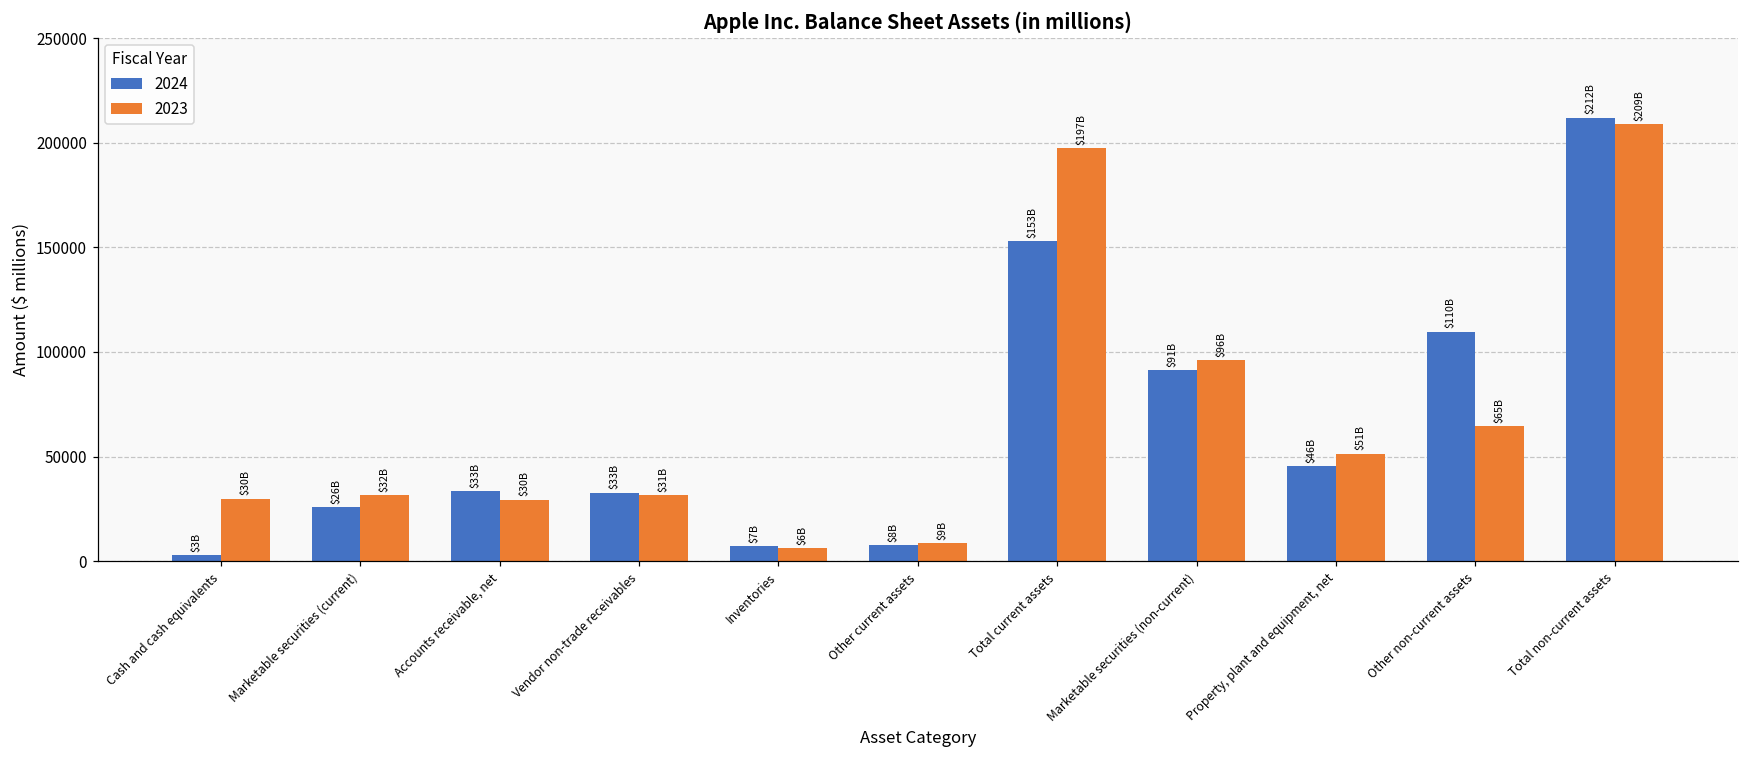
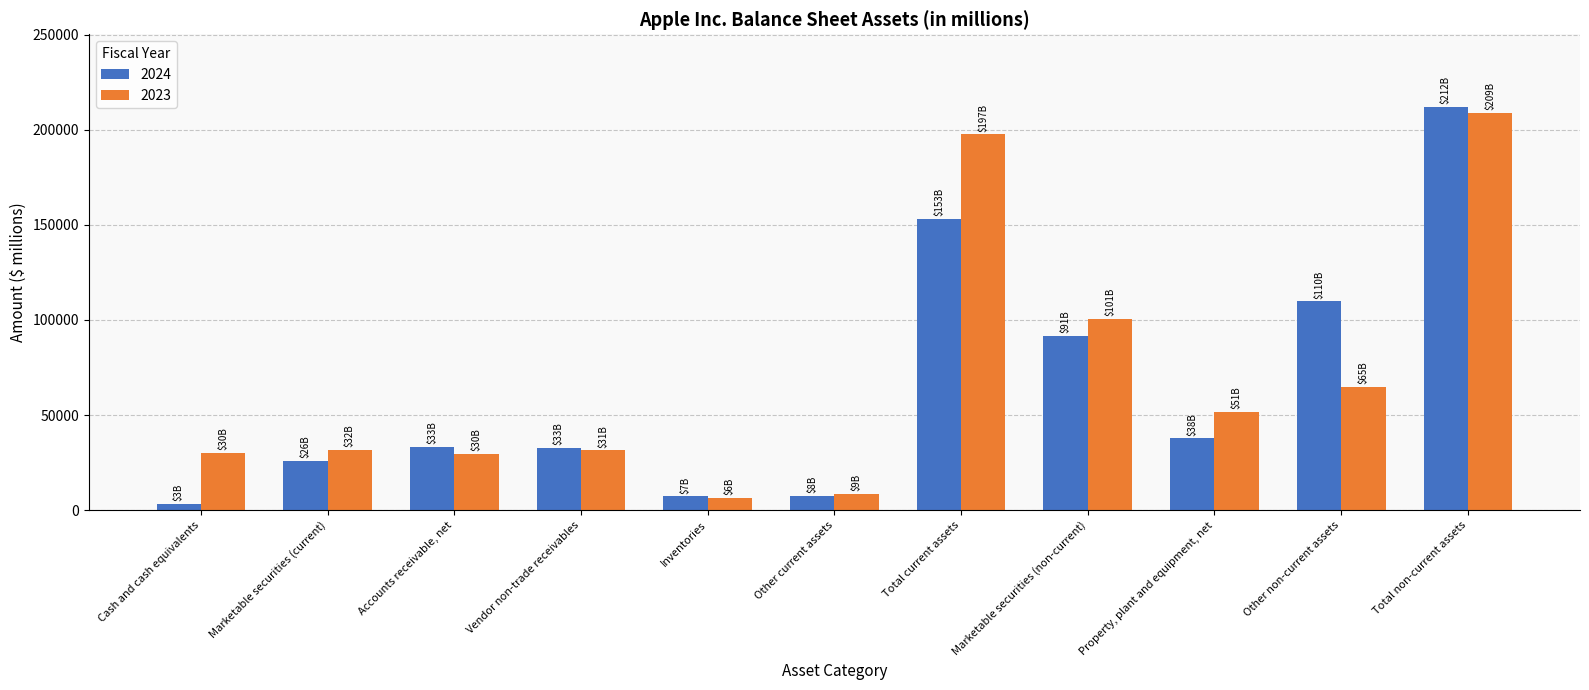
  {
    "2024": {
      "Cash and cash equivalents": "$3B",
      "Marketable securities (current)": "$26B",
      "Accounts receivable, net": "$33B",
      "Vendor non-trade receivables": "$33B",
      "Inventories": "$7B",
      "Other current assets": "$8B",
      "Total current assets": "$153B",
      "Marketable securities (non-current)": "$91B",
-     "Property, plant and equipment, net": "$46B",
+     "Property, plant and equipment, net": "$38B",
      "Other non-current assets": "$110B",
      "Total non-current assets": "$212B"
    },
    "2023": {
      "Cash and cash equivalents": "$30B",
      "Marketable securities (current)": "$32B",
      "Accounts receivable, net": "$30B",
      "Vendor non-trade receivables": "$31B",
      "Inventories": "$6B",
      "Other current assets": "$9B",
      "Total current assets": "$197B",
-     "Marketable securities (non-current)": "$96B",
+     "Marketable securities (non-current)": "$101B",
      "Property, plant and equipment, net": "$51B",
      "Other non-current assets": "$65B",
      "Total non-current assets": "$209B"
    }
  }
